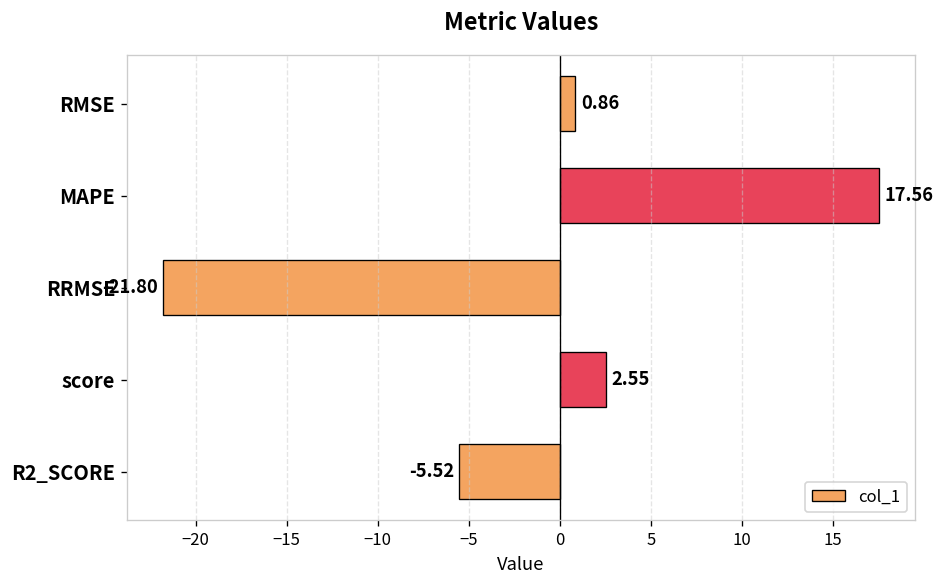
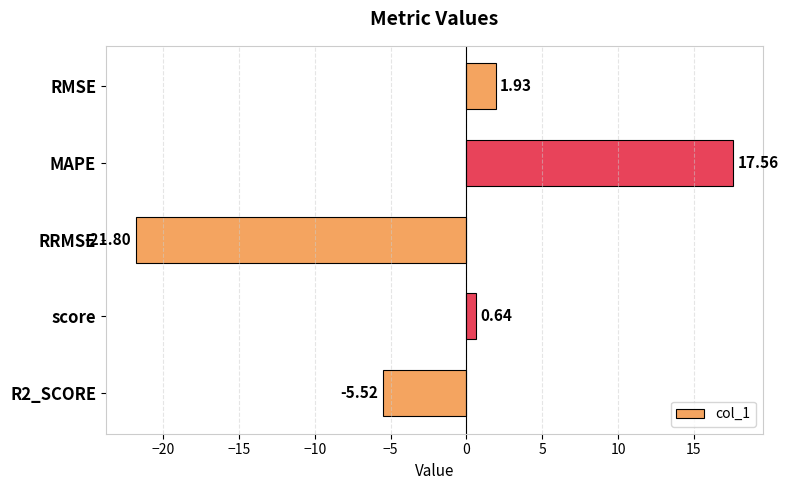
  {
-   "RMSE": 0.86,
+   "RMSE": 1.93,
    "MAPE": 17.56,
    "RRMSE": -21.80,
-   "score": 2.55,
+   "score": 0.64,
    "R2_SCORE": -5.52
  }
